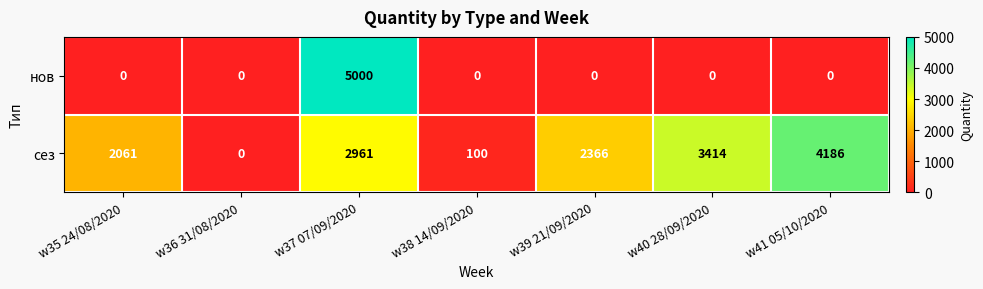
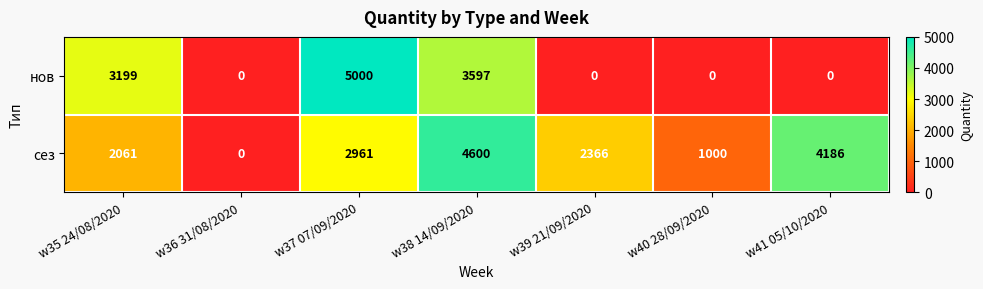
  {
    "нов": {
-     "w35 24/08/2020": 0,
+     "w35 24/08/2020": 3199,
      "w36 31/08/2020": 0,
      "w37 07/09/2020": 5000,
-     "w38 14/09/2020": 0,
+     "w38 14/09/2020": 3597,
      "w39 21/09/2020": 0,
      "w40 28/09/2020": 0,
      "w41 05/10/2020": 0
    },
    "сез": {
      "w35 24/08/2020": 2061,
      "w36 31/08/2020": 0,
      "w37 07/09/2020": 2961,
-     "w38 14/09/2020": 100,
+     "w38 14/09/2020": 4600,
      "w39 21/09/2020": 2366,
-     "w40 28/09/2020": 3414,
+     "w40 28/09/2020": 1000,
      "w41 05/10/2020": 4186
    }
  }
